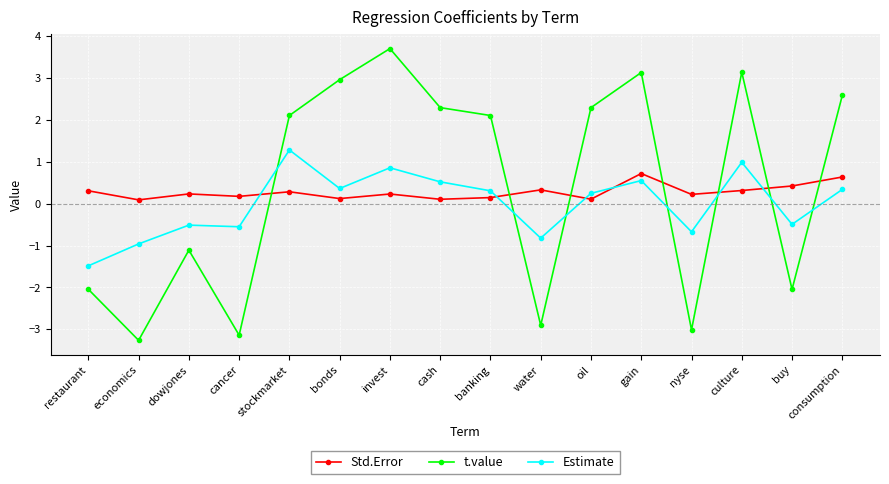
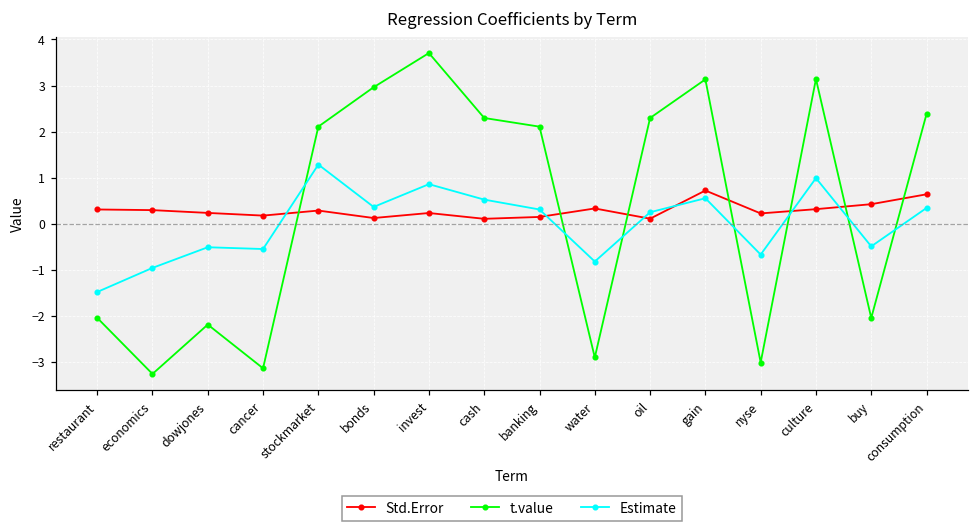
  {
    "Std.Error": {
      "restaurant": 0.3,
-     "economics": 0.1,
+     "economics": 0.3,
      "dowjones": 0.2,
      "cancer": 0.2,
      "stockmarket": 0.3,
      "bonds": 0.1,
      "invest": 0.2,
      "cash": 0.1,
      "banking": 0.1,
      "water": 0.3,
      "oil": 0.1,
      "gain": 0.7,
      "nyse": 0.2,
      "culture": 0.3,
      "buy": 0.4,
      "consumption": 0.6
    },
    "t.value": {
      "restaurant": -2.0,
      "economics": -3.3,
-     "dowjones": -1.1,
+     "dowjones": -2.2,
      "cancer": -3.1,
      "stockmarket": 2.1,
      "bonds": 3.0,
      "invest": 3.7,
      "cash": 2.3,
      "banking": 2.1,
      "water": -2.9,
      "oil": 2.3,
      "gain": 3.1,
      "nyse": -3.0,
      "culture": 3.1,
      "buy": -2.0,
-     "consumption": 2.6
+     "consumption": 2.4
    },
    "Estimate": {
      "restaurant": -1.5,
      "economics": -1.0,
      "dowjones": -0.5,
      "cancer": -0.6,
      "stockmarket": 1.3,
      "bonds": 0.4,
      "invest": 0.9,
      "cash": 0.5,
      "banking": 0.3,
      "water": -0.8,
      "oil": 0.2,
      "gain": 0.6,
      "nyse": -0.7,
      "culture": 1.0,
      "buy": -0.5,
      "consumption": 0.3
    }
  }
